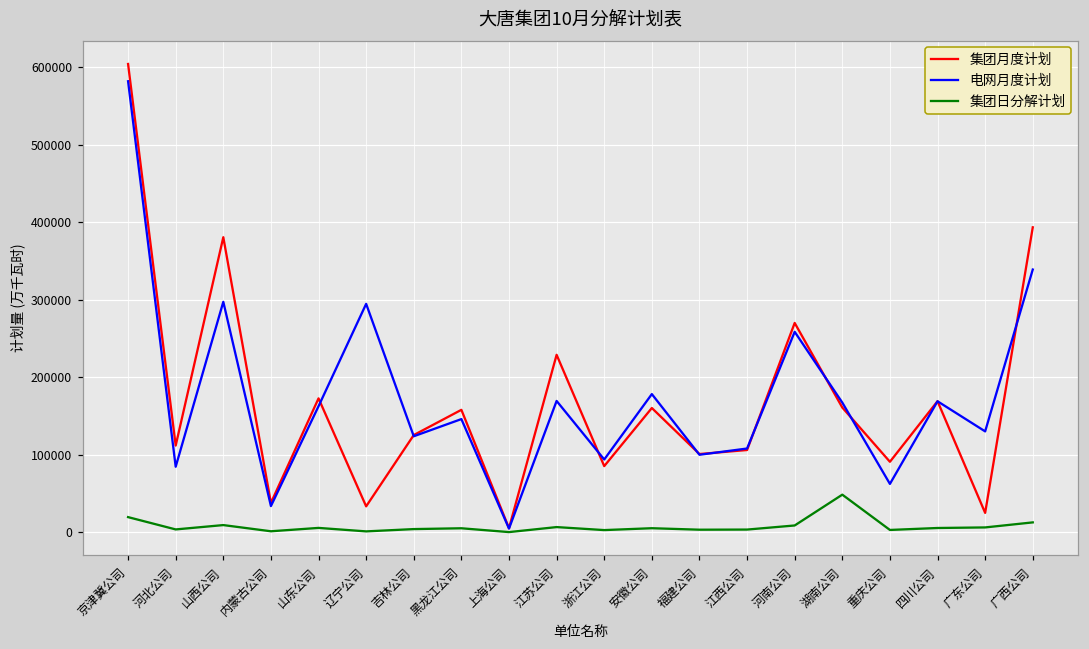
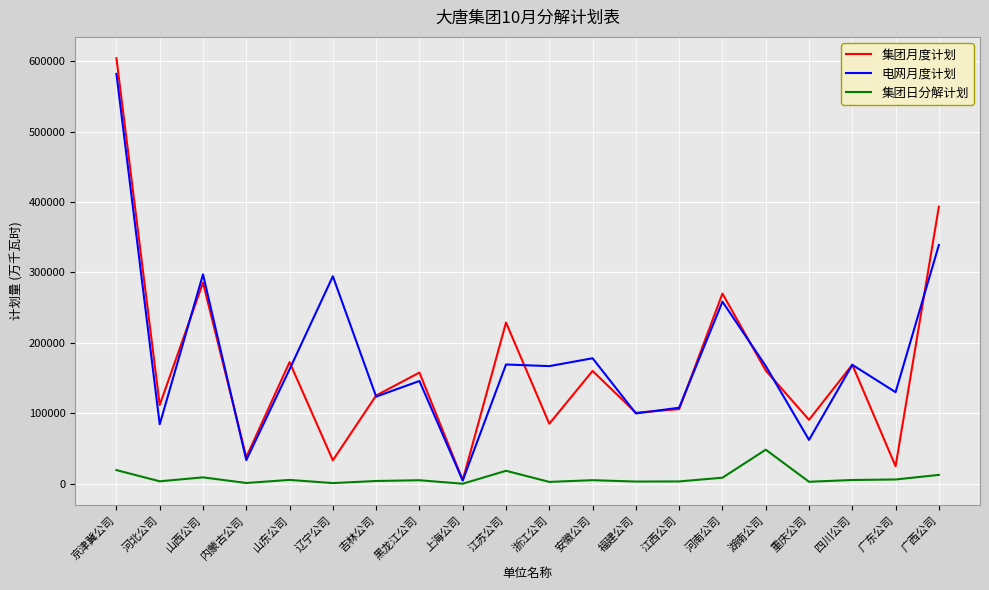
  {
    "集团月度计划": {
      "京津冀公司": 600000,
      "河北公司": 110000,
-     "山西公司": 380000,
+     "山西公司": 290000,
      "内蒙古公司": 40000,
      "山东公司": 170000,
      "辽宁公司": 30000,
      "黑龙江公司": 160000,
      "江苏公司": 230000,
      "浙江公司": 90000,
      "安徽公司": 160000,
      "河南公司": 270000,
      "湖南公司": 160000,
      "重庆公司": 90000,
      "广东公司": 20000,
      "广西公司": 390000
    },
    "电网月度计划": {
      "京津冀公司": 580000,
      "河北公司": 80000,
      "山西公司": 300000,
      "内蒙古公司": 30000,
      "山东公司": 160000,
      "辽宁公司": 290000,
      "黑龙江公司": 150000,
      "江苏公司": 170000,
-     "浙江公司": 90000,
+     "浙江公司": 170000,
      "安徽公司": 180000,
      "河南公司": 260000,
      "湖南公司": 170000,
      "重庆公司": 60000,
      "广东公司": 130000,
      "广西公司": 340000
    },
    "集团日分解计划": {
      "京津冀公司": 20000,
      "河北公司": 0,
      "山西公司": 10000,
      "内蒙古公司": 0,
      "山东公司": 10000,
      "辽宁公司": 0,
      "吉林公司": 0,
      "黑龙江公司": 10000,
      "上海公司": 0,
-     "江苏公司": 10000,
+     "江苏公司": 20000,
      "浙江公司": 0,
      "安徽公司": 10000,
      "福建公司": 0,
      "江西公司": 0,
      "河南公司": 10000,
      "湖南公司": 50000,
      "重庆公司": 0,
      "四川公司": 10000,
      "广东公司": 10000,
      "广西公司": 10000
    }
  }
